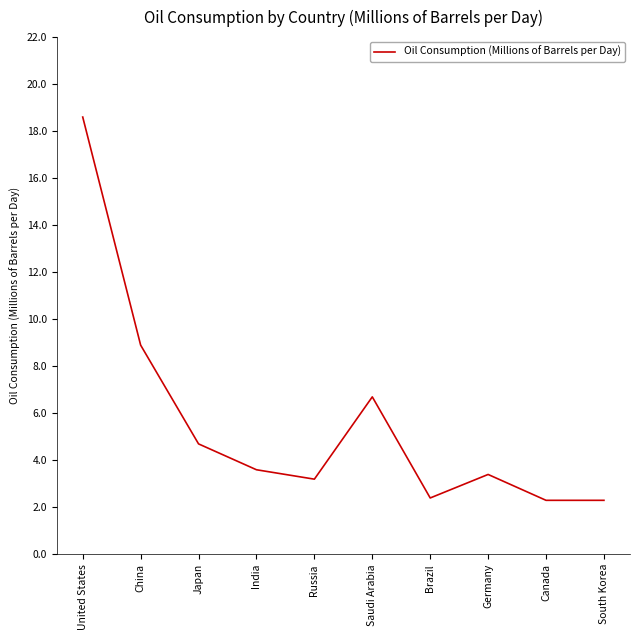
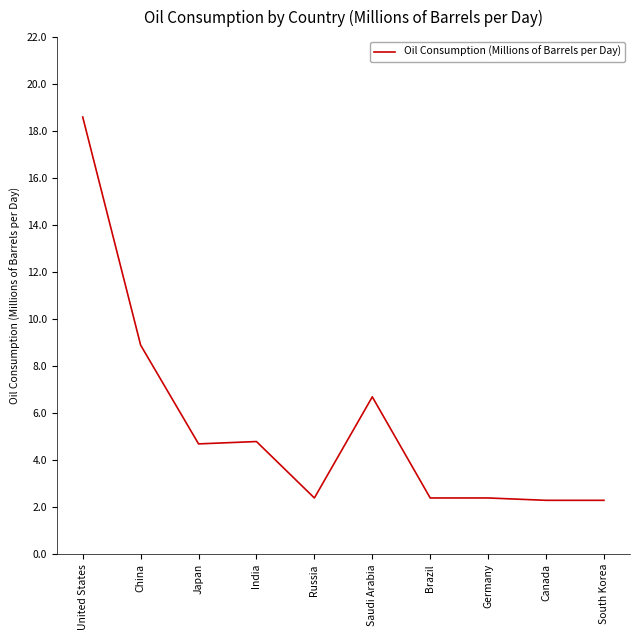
  {
    "United States": 18.6,
    "China": 8.9,
    "Japan": 4.7,
-   "India": 3.6,
-   "Russia": 3.2,
+   "India": 4.8,
+   "Russia": 2.4,
    "Saudi Arabia": 6.7,
    "Brazil": 2.4,
-   "Germany": 3.4,
+   "Germany": 2.4,
    "Canada": 2.3,
    "South Korea": 2.3
  }
